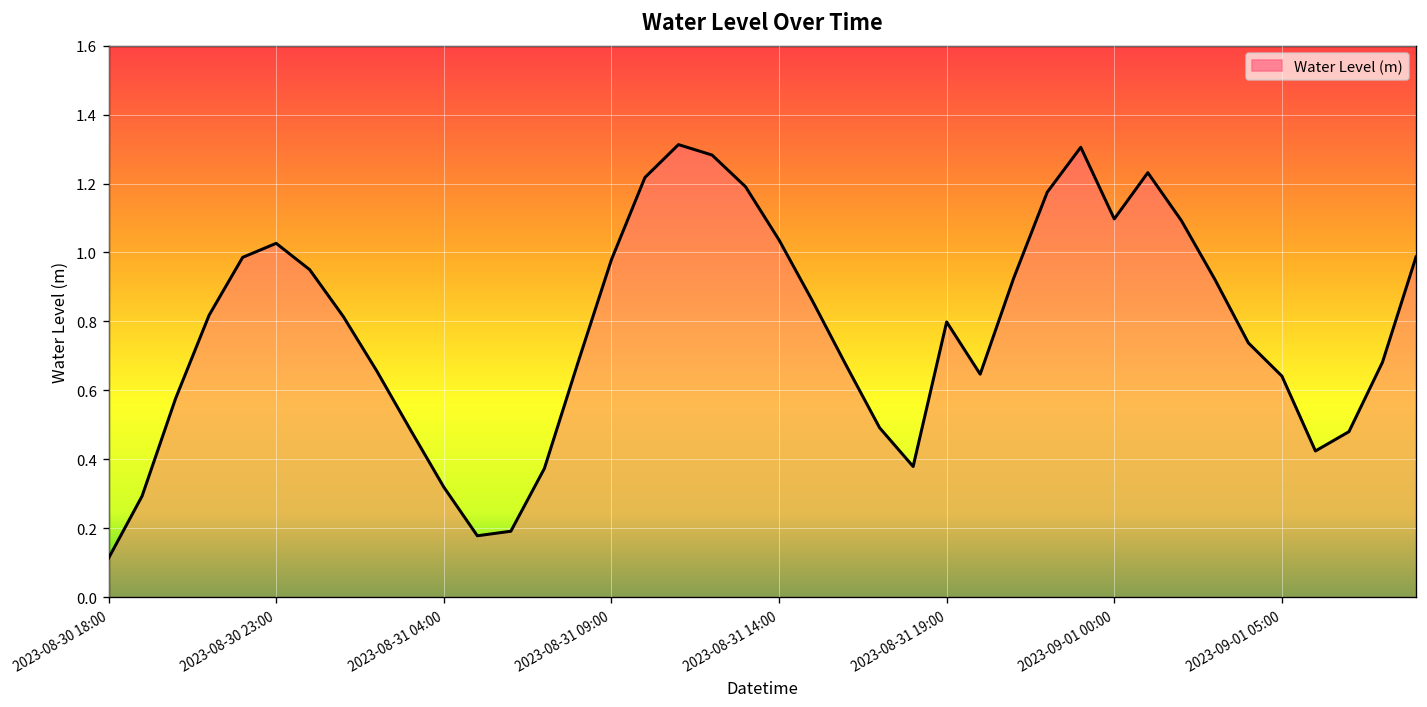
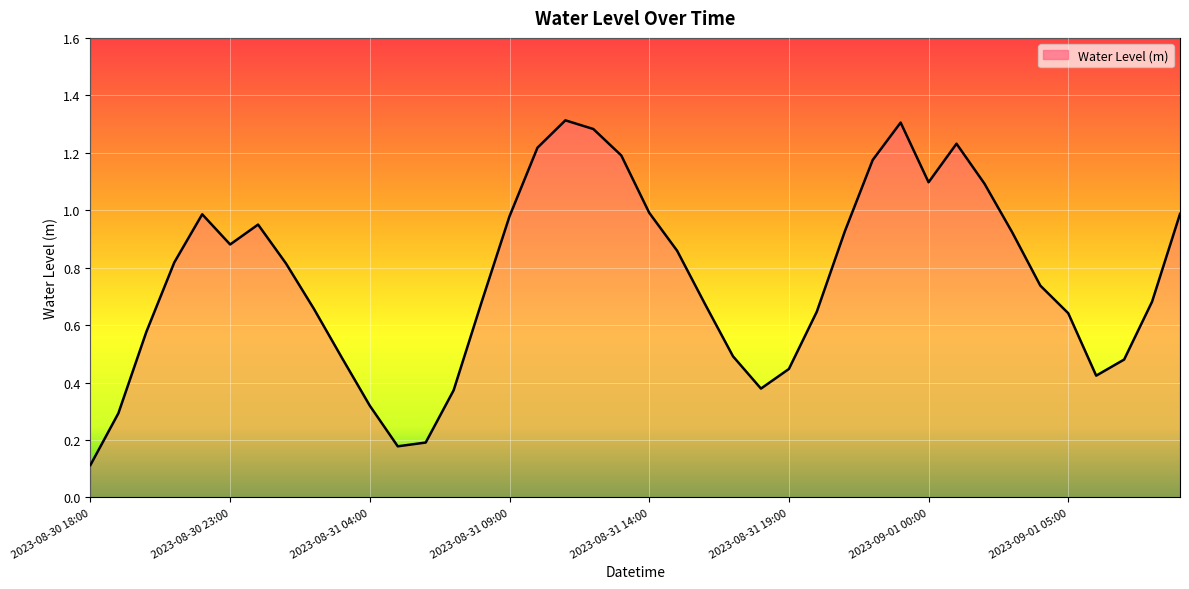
  {
    "2023-08-30 18:00": 0.11,
-   "2023-08-30 23:00": 1.03,
+   "2023-08-30 23:00": 0.88,
    "2023-08-31 04:00": 0.32,
    "2023-08-31 09:00": 0.98,
-   "2023-08-31 14:00": 1.04,
-   "2023-08-31 19:00": 0.80,
+   "2023-08-31 14:00": 0.99,
+   "2023-08-31 19:00": 0.45,
    "2023-09-01 00:00": 1.10,
    "2023-09-01 05:00": 0.64
  }
